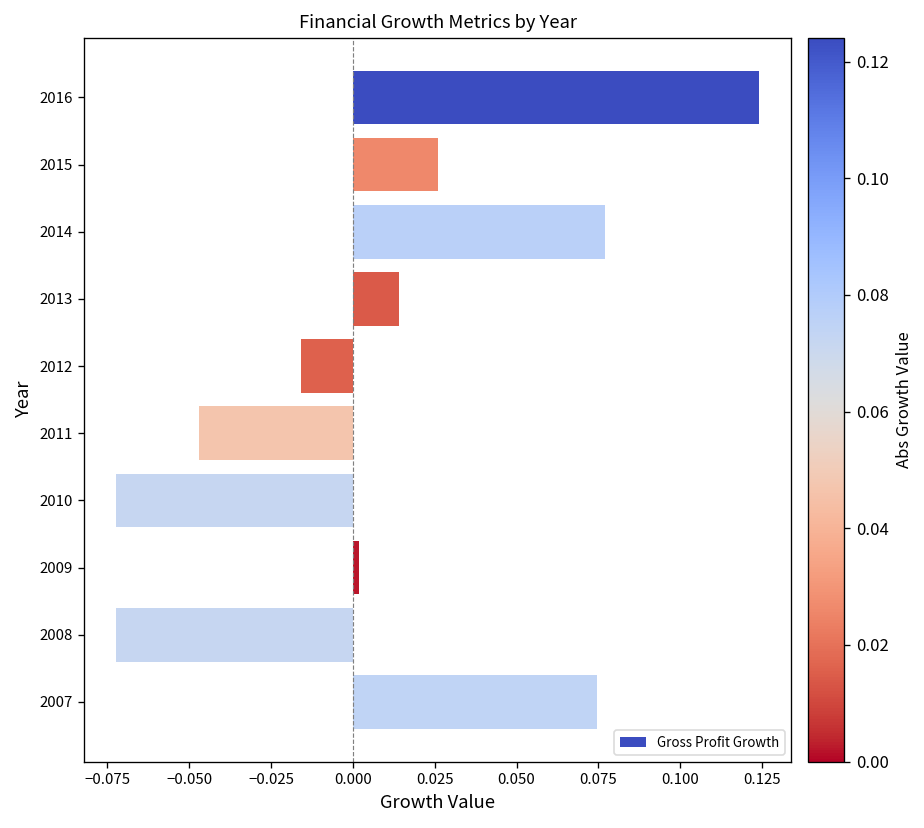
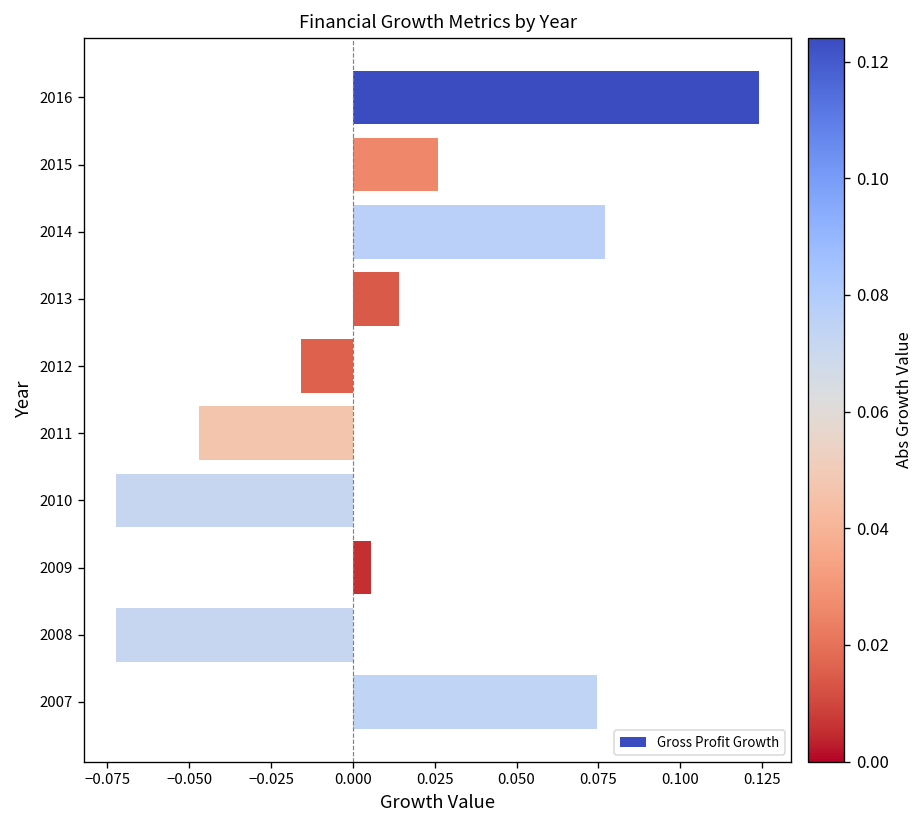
  {
    "2016": 0.124,
    "2015": 0.026,
    "2014": 0.077,
    "2013": 0.014,
    "2012": -0.016,
    "2011": -0.047,
    "2010": -0.072,
-   "2009": 0.002,
+   "2009": 0.006,
    "2008": -0.072,
    "2007": 0.075
  }
